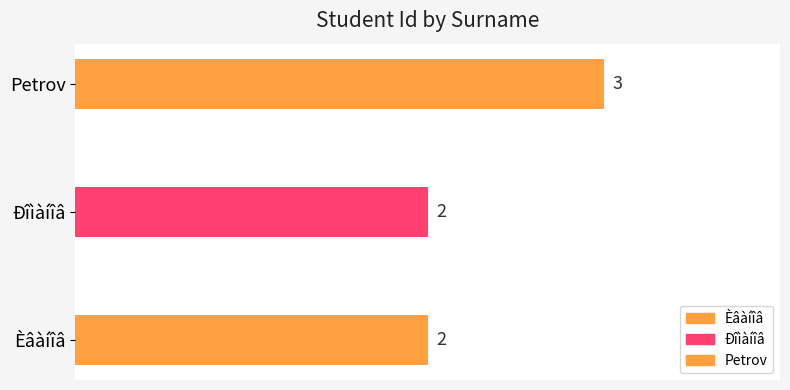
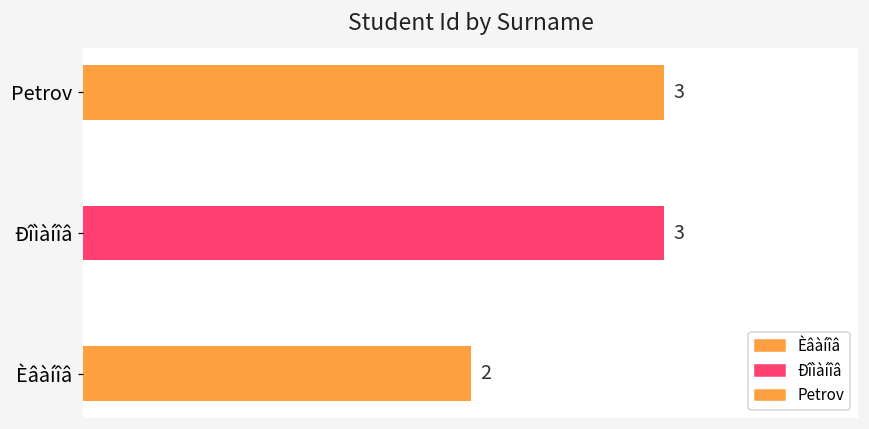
  {
    "Petrov": 3,
-   "Ðîìàíîâ": 2,
+   "Ðîìàíîâ": 3,
    "Èâàíîâ": 2
  }
